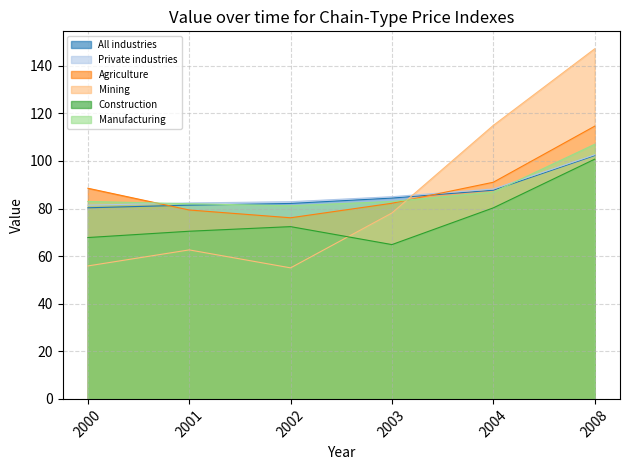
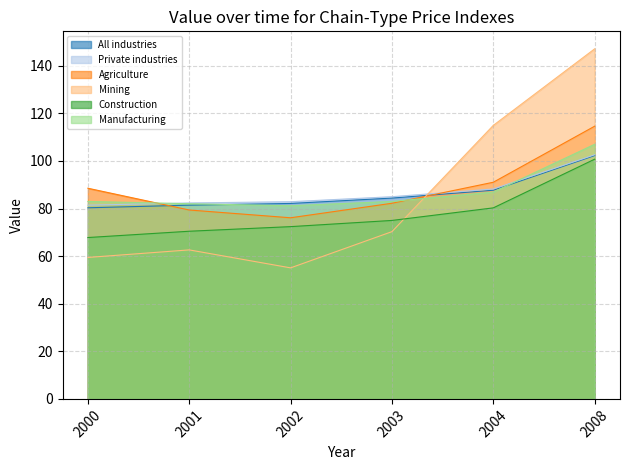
  {
    "All industries": {
      "2000": 80
    },
    "Private industries": {
      "2000": 81
    },
    "Agriculture": {
      "2000": 89,
      "2001": 79,
      "2002": 76,
      "2004": 91,
      "2008": 115
    },
    "Mining": {
-     "2000": 56,
+     "2000": 59,
      "2001": 63,
      "2002": 55,
-     "2003": 78,
+     "2003": 70,
      "2004": 115,
      "2008": 147
    },
    "Construction": {
      "2000": 68,
      "2001": 70,
      "2002": 72,
-     "2003": 65,
+     "2003": 75,
      "2004": 80,
      "2008": 101
    },
    "Manufacturing": {
      "2000": 83,
      "2008": 107
    }
  }
